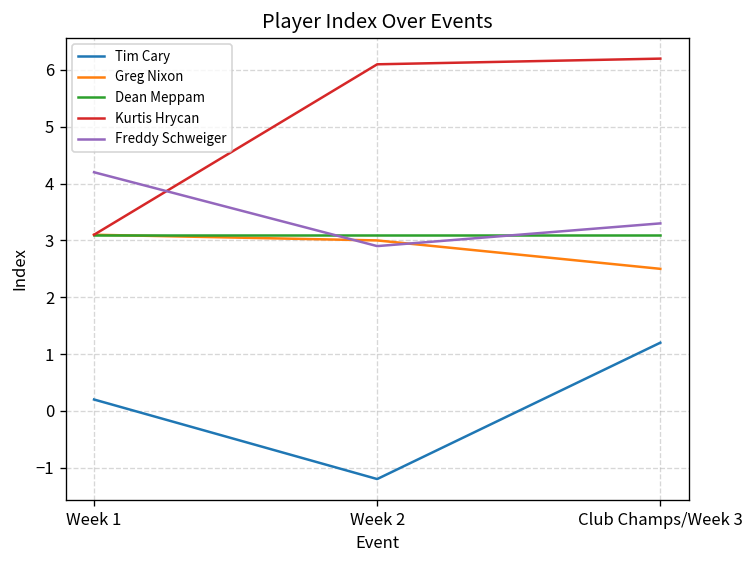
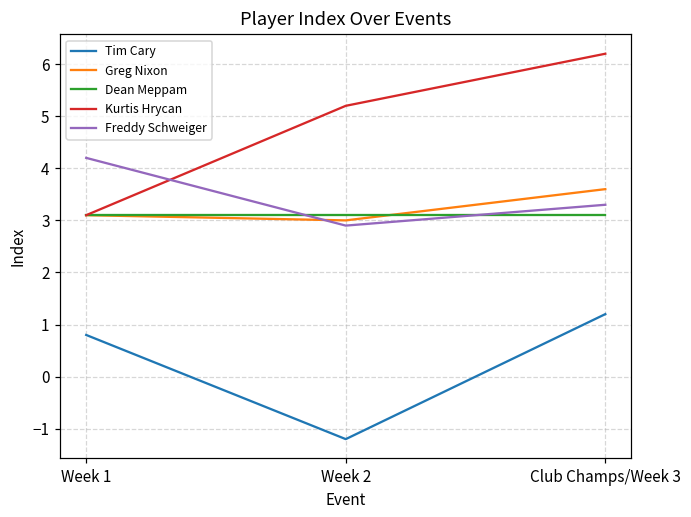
  {
    "Tim Cary": {
-     "Week 1": 0.2,
+     "Week 1": 0.8,
      "Week 2": -1.2,
      "Club Champs/Week 3": 1.2
    },
    "Greg Nixon": {
      "Week 2": 3.0,
-     "Club Champs/Week 3": 2.5
+     "Club Champs/Week 3": 3.6
    },
    "Dean Meppam": {
      "Week 2": 3.1,
      "Club Champs/Week 3": 3.1
    },
    "Kurtis Hrycan": {
-     "Week 2": 6.1,
+     "Week 2": 5.2,
      "Club Champs/Week 3": 6.2
    },
    "Freddy Schweiger": {
      "Week 1": 4.2,
      "Week 2": 2.9,
      "Club Champs/Week 3": 3.3
    }
  }
